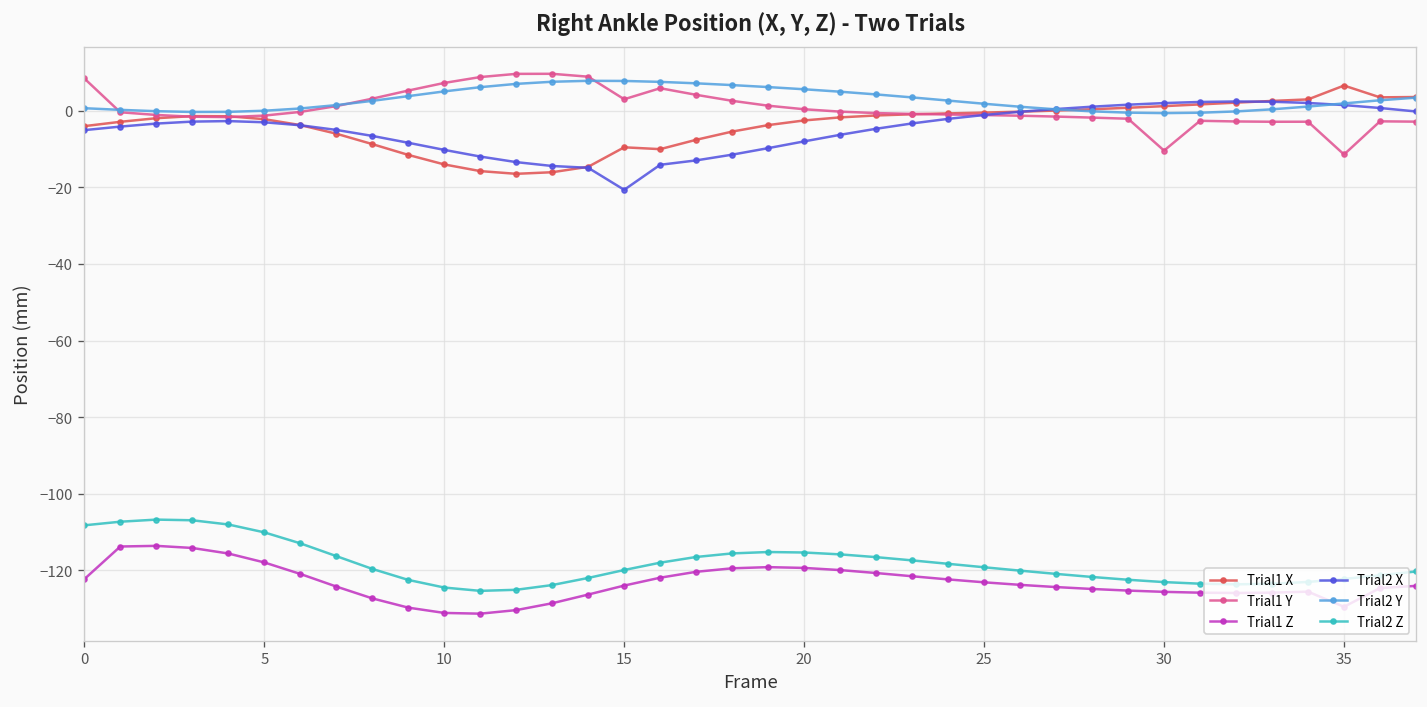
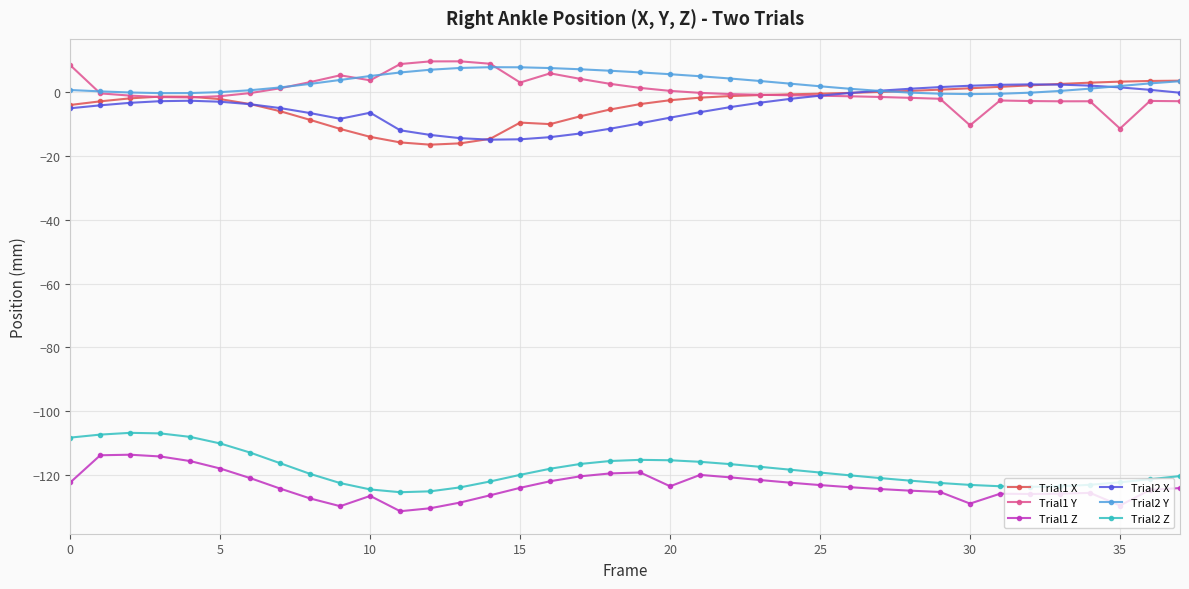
  {
    "Trial1 X": {
      "0": -4,
      "5": -2,
      "10": -14,
      "15": -10,
      "20": -3,
      "30": 1,
-     "35": 7
+     "35": 3
    },
    "Trial1 Y": {
      "0": 8,
      "5": -1,
-     "10": 7,
+     "10": 4,
      "15": 3,
      "20": 0,
      "30": -10,
      "35": -11
    },
    "Trial1 Z": {
      "0": -122,
      "5": -118,
-     "10": -131,
+     "10": -127,
      "15": -124,
-     "20": -119,
+     "20": -124,
      "25": -123,
-     "30": -126
+     "30": -129
    },
    "Trial2 X": {
      "0": -5,
      "5": -3,
-     "10": -10,
-     "15": -21,
+     "10": -6,
+     "15": -15,
      "20": -8,
      "30": 2
    }
  }
